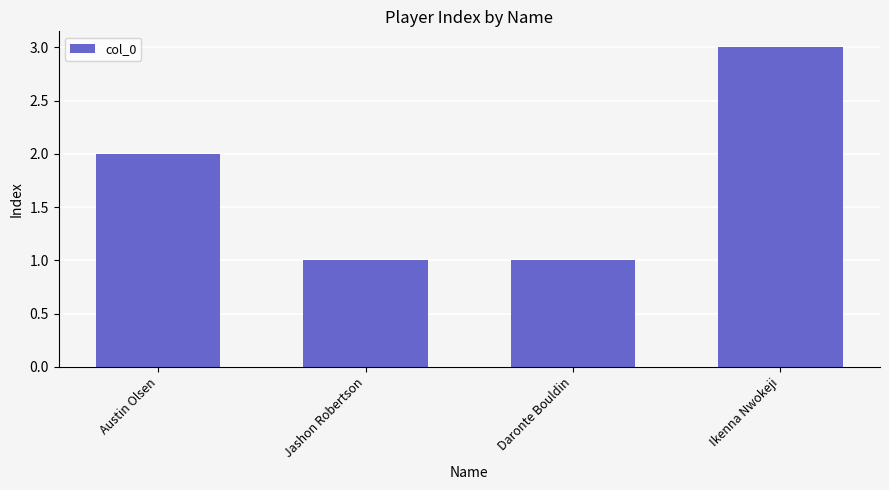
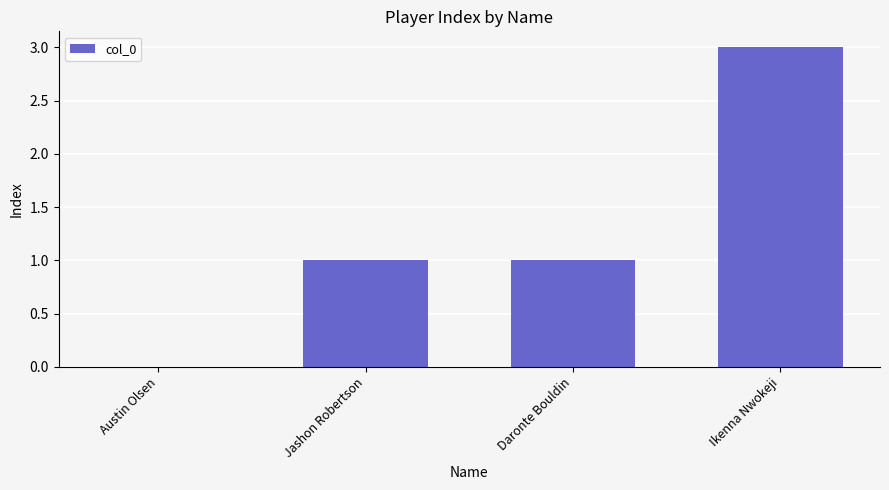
  {
-   "Austin Olsen": 2,
+   "Austin Olsen": 0,
    "Jashon Robertson": 1,
    "Daronte Bouldin": 1,
    "Ikenna Nwokeji": 3
  }
